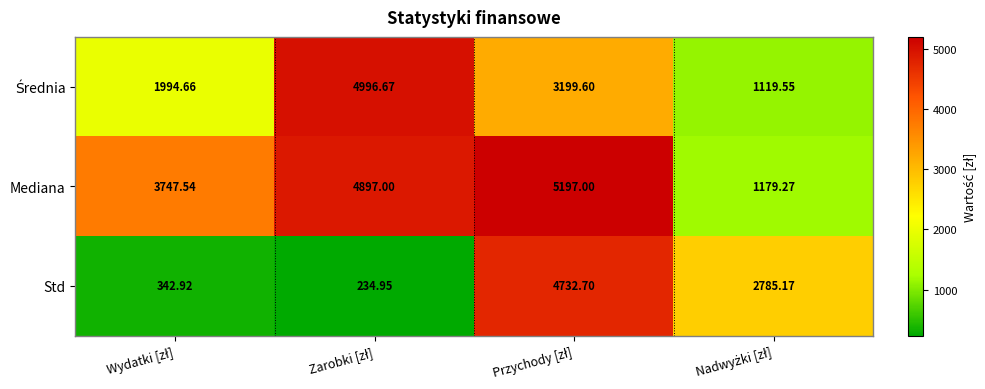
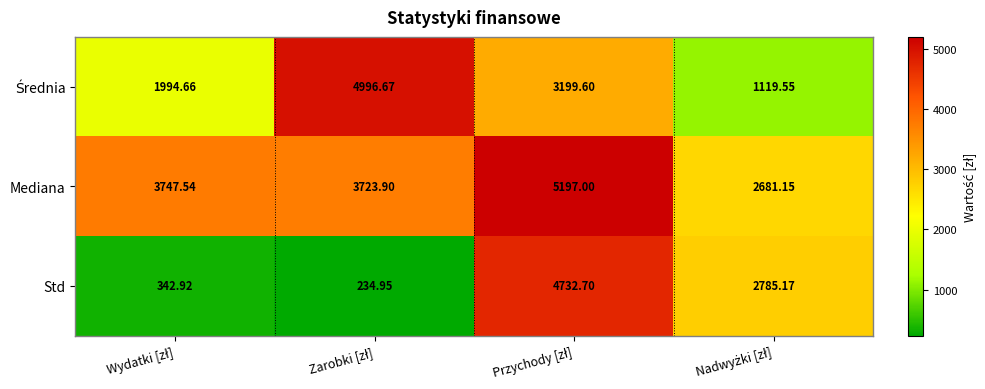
  {
    "Średnia": {
      "Wydatki [zł]": 1994.66,
      "Zarobki [zł]": 4996.67,
      "Przychody [zł]": 3199.60,
      "Nadwyżki [zł]": 1119.55
    },
    "Mediana": {
      "Wydatki [zł]": 3747.54,
-     "Zarobki [zł]": 4897.00,
+     "Zarobki [zł]": 3723.90,
      "Przychody [zł]": 5197.00,
-     "Nadwyżki [zł]": 1179.27
+     "Nadwyżki [zł]": 2681.15
    },
    "Std": {
      "Wydatki [zł]": 342.92,
      "Zarobki [zł]": 234.95,
      "Przychody [zł]": 4732.70,
      "Nadwyżki [zł]": 2785.17
    }
  }
